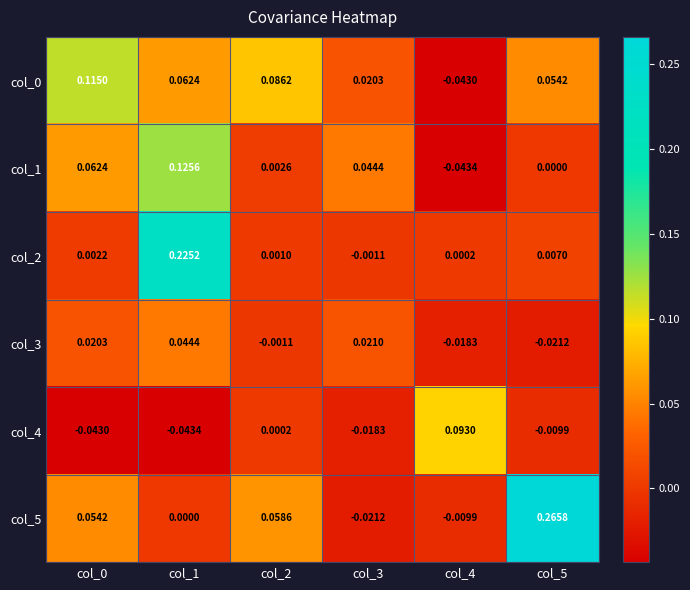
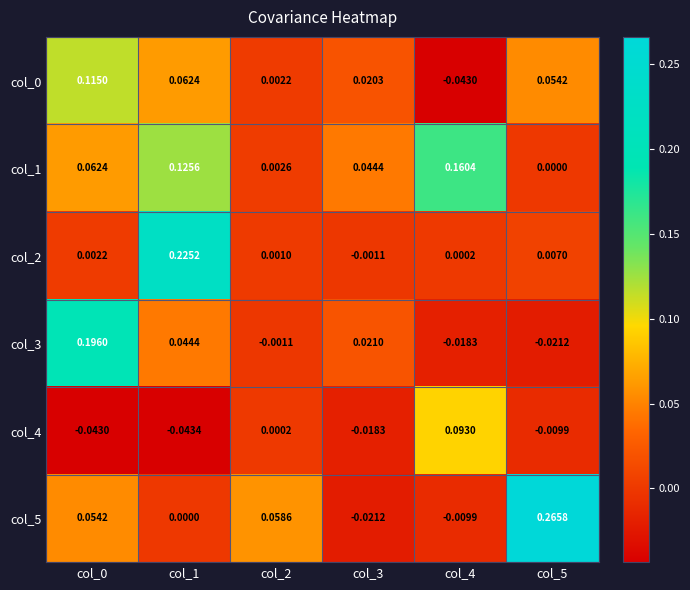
  {
    "col_0": {
      "col_0": 0.1150,
      "col_1": 0.0624,
-     "col_2": 0.0862,
+     "col_2": 0.0022,
      "col_3": 0.0203,
      "col_4": -0.0430,
      "col_5": 0.0542
    },
    "col_1": {
      "col_0": 0.0624,
      "col_1": 0.1256,
      "col_2": 0.0026,
      "col_3": 0.0444,
-     "col_4": -0.0434,
+     "col_4": 0.1604,
      "col_5": 0.0000
    },
    "col_2": {
      "col_0": 0.0022,
      "col_1": 0.2252,
      "col_2": 0.0010,
      "col_3": -0.0011,
      "col_4": 0.0002,
      "col_5": 0.0070
    },
    "col_3": {
-     "col_0": 0.0203,
+     "col_0": 0.1960,
      "col_1": 0.0444,
      "col_2": -0.0011,
      "col_3": 0.0210,
      "col_4": -0.0183,
      "col_5": -0.0212
    },
    "col_4": {
      "col_0": -0.0430,
      "col_1": -0.0434,
      "col_2": 0.0002,
      "col_3": -0.0183,
      "col_4": 0.0930,
      "col_5": -0.0099
    },
    "col_5": {
      "col_0": 0.0542,
      "col_1": 0.0000,
      "col_2": 0.0586,
      "col_3": -0.0212,
      "col_4": -0.0099,
      "col_5": 0.2658
    }
  }
